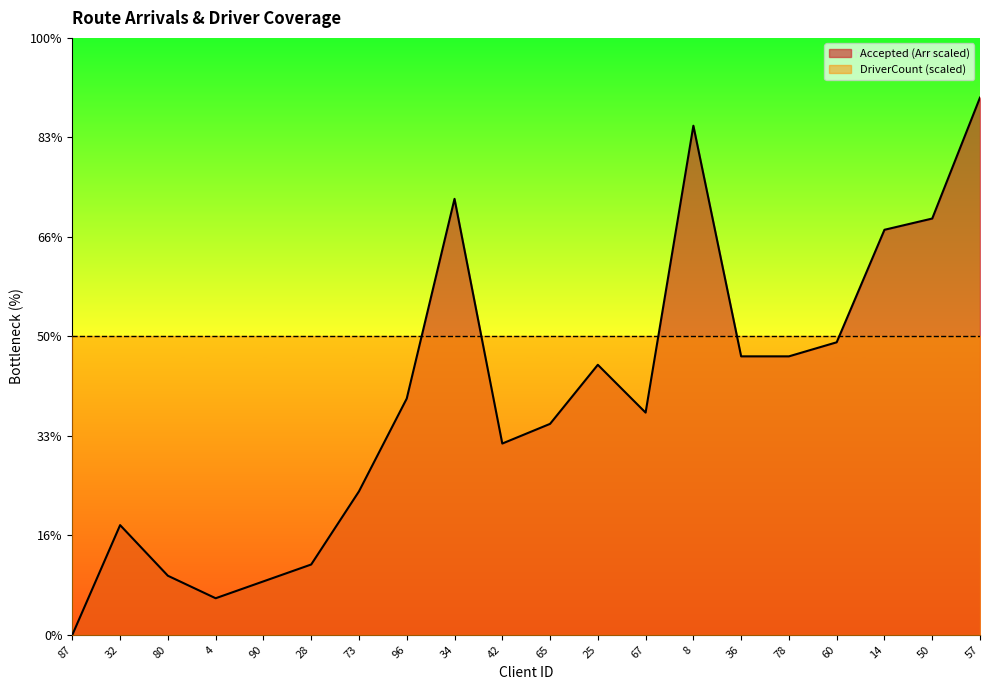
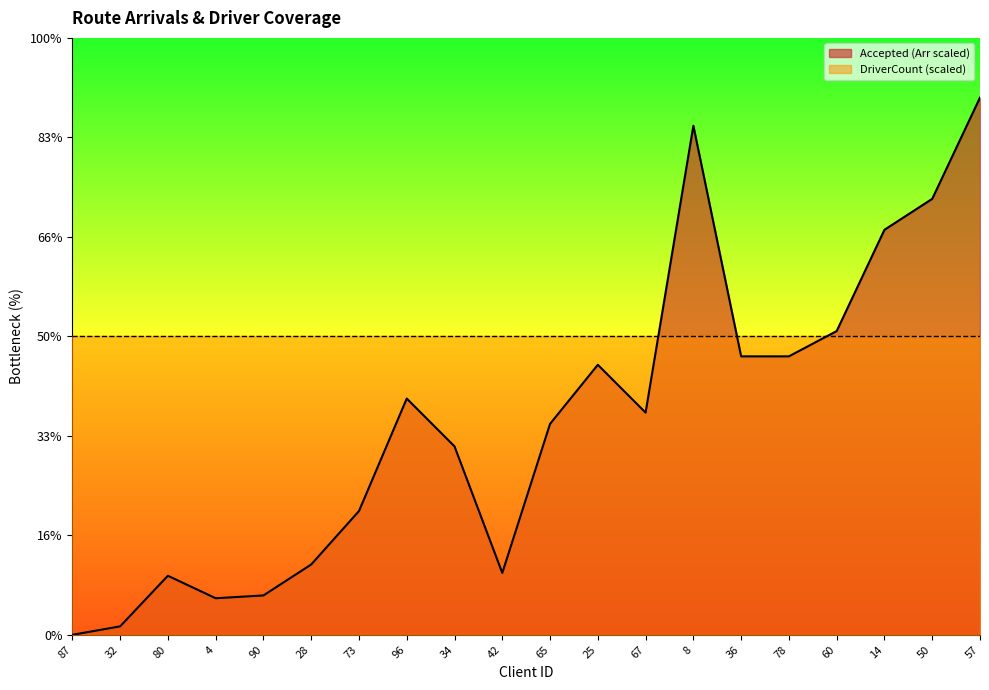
  {
    "Accepted (Arr scaled)": {
      "87": "0%",
-     "32": "18%",
+     "32": "1%",
      "80": "10%",
      "4": "6%",
-     "90": "9%",
+     "90": "7%",
      "28": "12%",
-     "73": "24%",
+     "73": "21%",
      "96": "40%",
-     "34": "73%",
-     "42": "32%",
+     "34": "32%",
+     "42": "10%",
      "65": "35%",
      "25": "45%",
      "67": "37%",
      "8": "85%",
      "36": "47%",
      "78": "47%",
-     "60": "49%",
+     "60": "51%",
      "14": "68%",
-     "50": "70%",
+     "50": "73%",
      "57": "90%"
    },
    "DriverCount (scaled)": {
      "87": "50%",
      "32": "50%",
      "80": "50%",
      "4": "50%",
      "90": "50%",
      "28": "50%",
      "73": "50%",
      "96": "50%",
      "34": "50%",
      "42": "50%",
      "65": "50%",
      "25": "50%",
      "67": "50%",
      "8": "50%",
      "36": "50%",
      "78": "50%",
      "60": "50%",
      "14": "50%",
      "50": "50%",
      "57": "50%"
    }
  }
